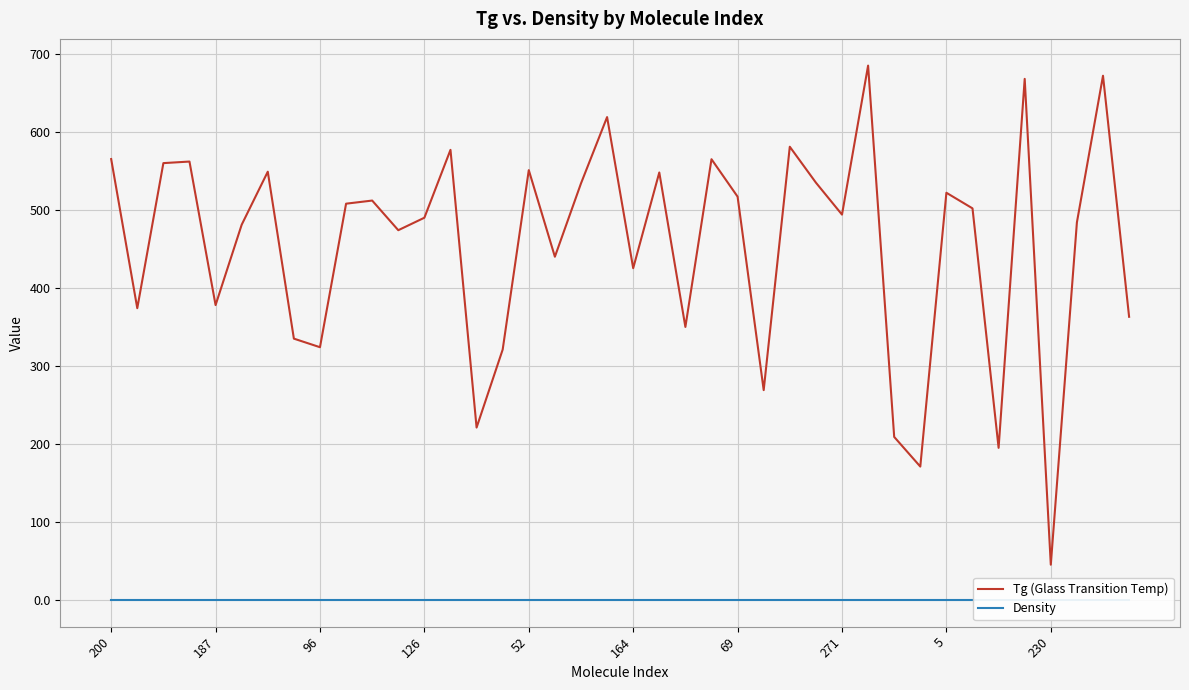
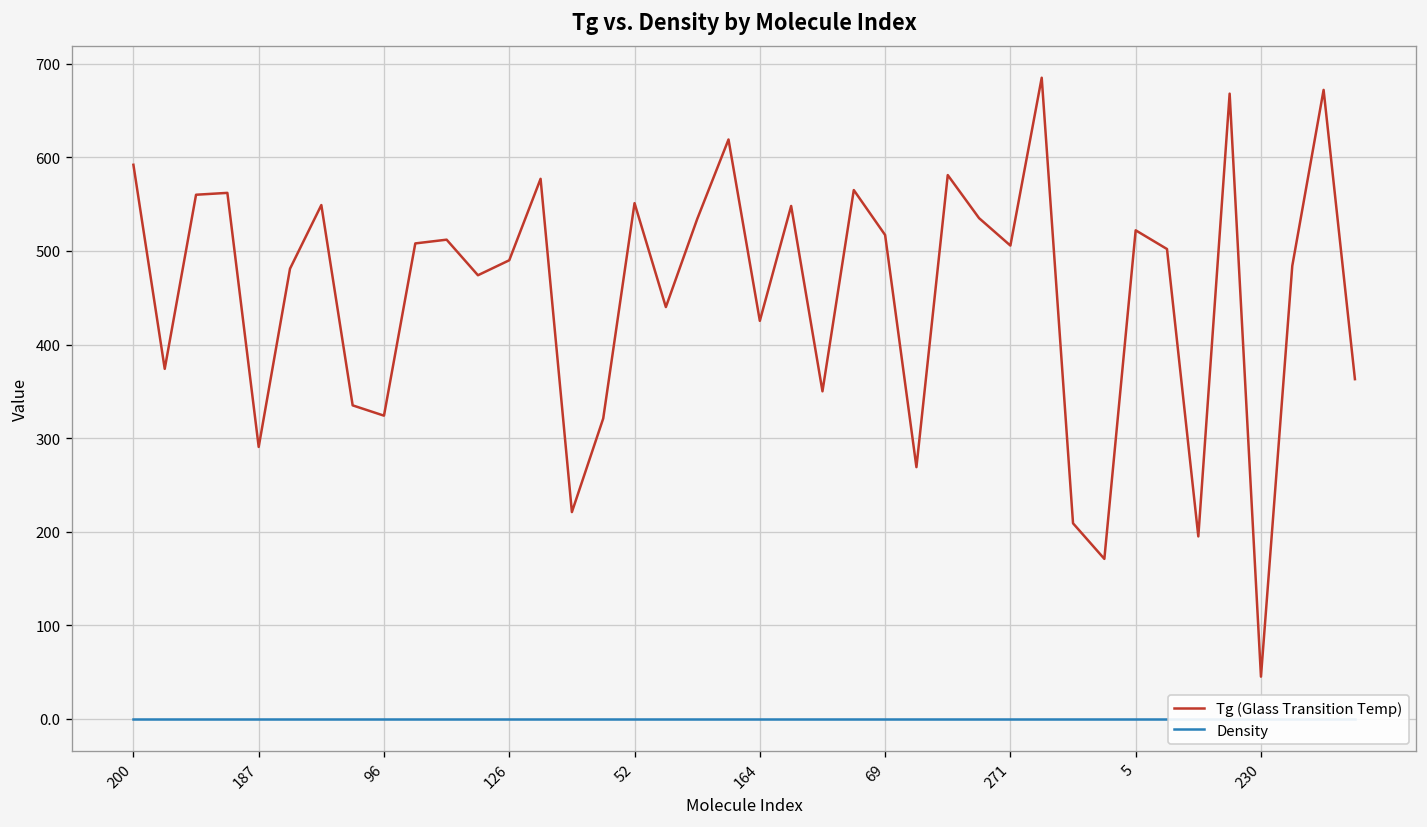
  {
    "Tg (Glass Transition Temp)": {
-     "200": 570,
-     "187": 380,
+     "200": 590,
+     "187": 290,
      "96": 320,
      "126": 490,
      "52": 550,
      "164": 430,
      "69": 520,
-     "271": 490,
+     "271": 510,
      "230": 50
    },
    "Density": {
      "200": 0,
      "187": 0,
      "96": 0,
      "126": 0,
      "52": 0,
      "164": 0,
      "69": 0,
      "271": 0
    }
  }
